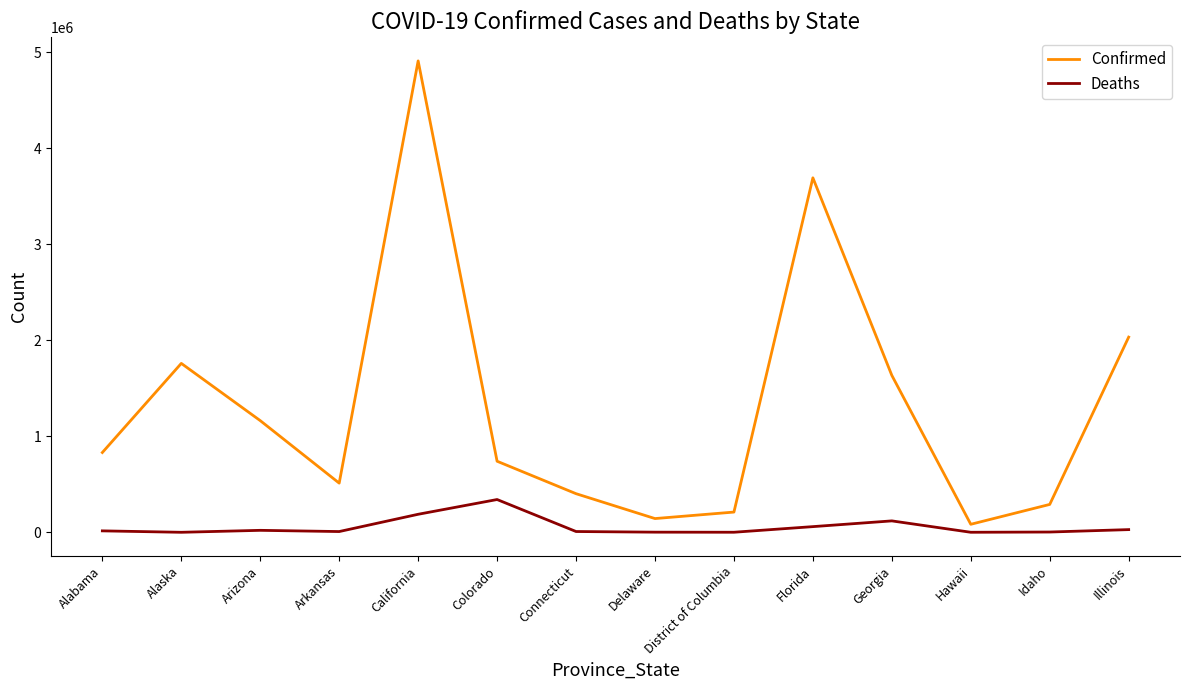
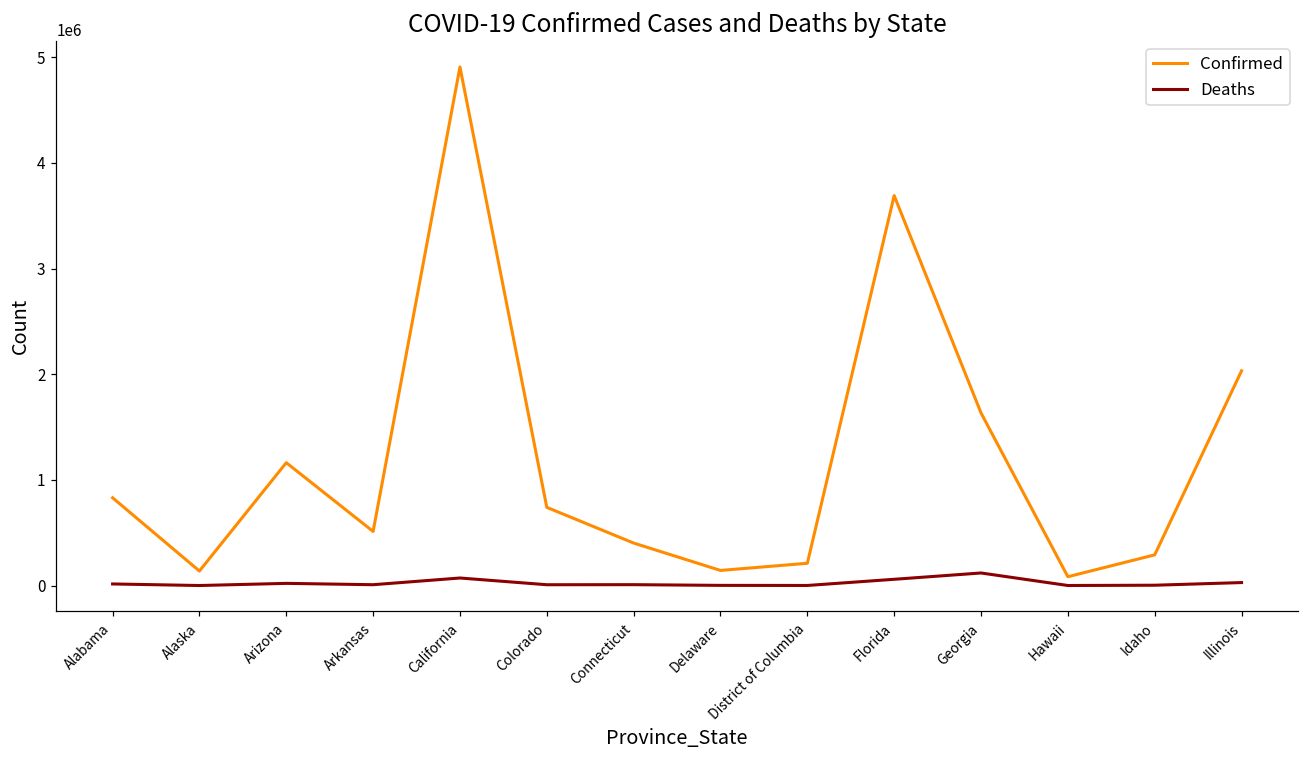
  {
    "Confirmed": {
      "Alabama": 800000,
-     "Alaska": 1800000,
+     "Alaska": 100000,
      "Arizona": 1200000,
      "Arkansas": 500000,
      "California": 4900000,
      "Colorado": 700000,
      "Connecticut": 400000,
      "Delaware": 100000,
      "District of Columbia": 200000,
      "Florida": 3700000,
      "Georgia": 1600000,
      "Hawaii": 100000,
      "Idaho": 300000,
      "Illinois": 2000000
    },
    "Deaths": {
      "Alabama": 0,
      "Alaska": 0,
      "Arizona": 0,
      "Arkansas": 0,
-     "California": 200000,
-     "Colorado": 300000,
+     "California": 100000,
+     "Colorado": 0,
      "Connecticut": 0,
      "Delaware": 0,
      "District of Columbia": 0,
      "Florida": 100000,
      "Georgia": 100000,
      "Hawaii": 0,
      "Idaho": 0,
      "Illinois": 0
    }
  }
